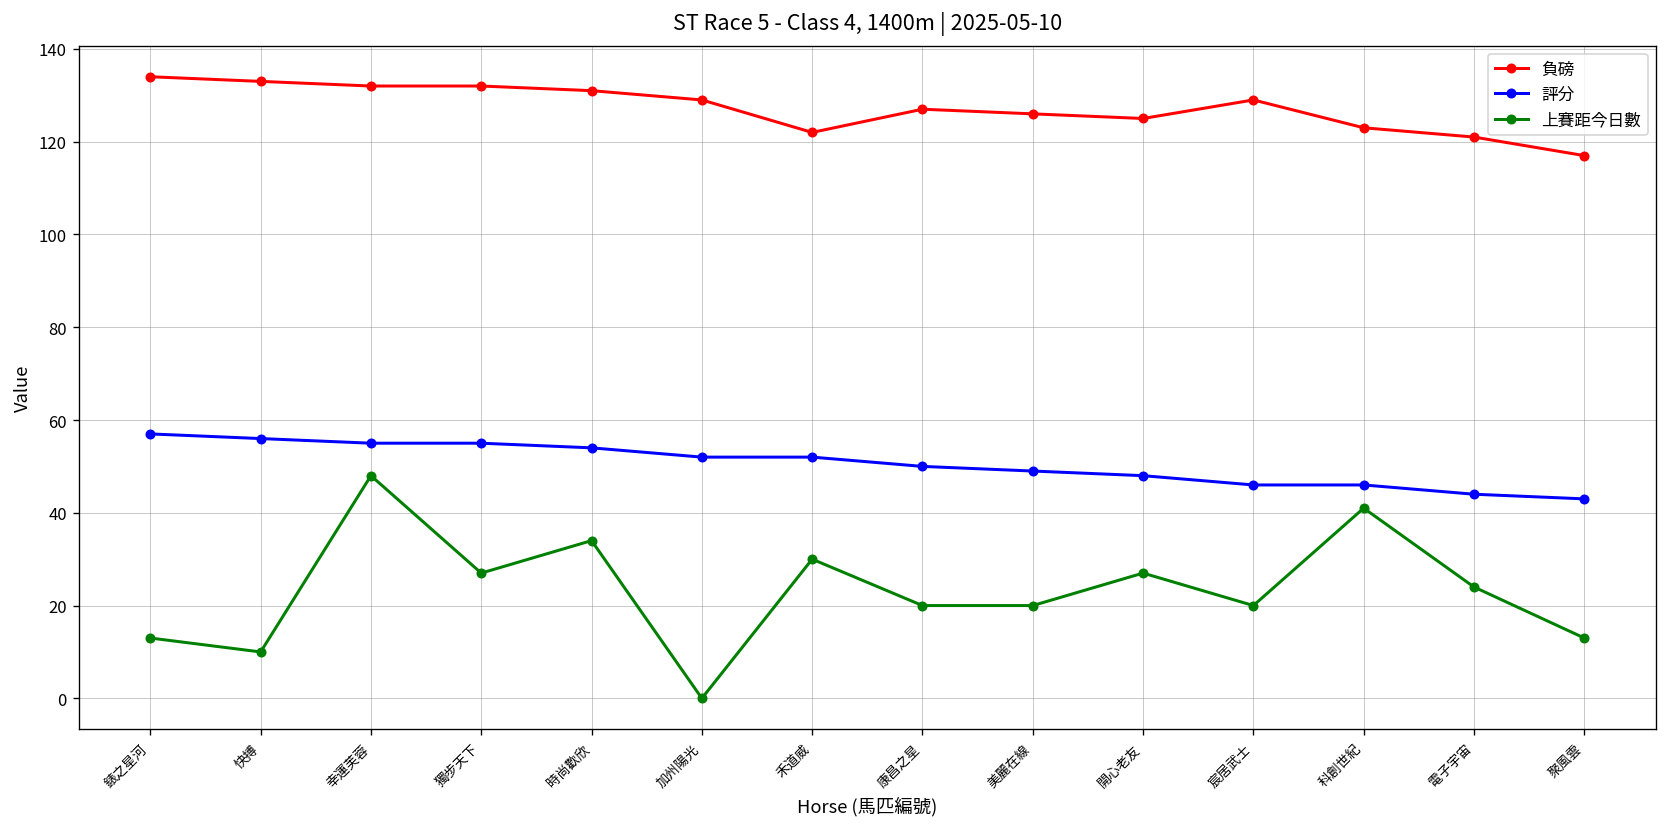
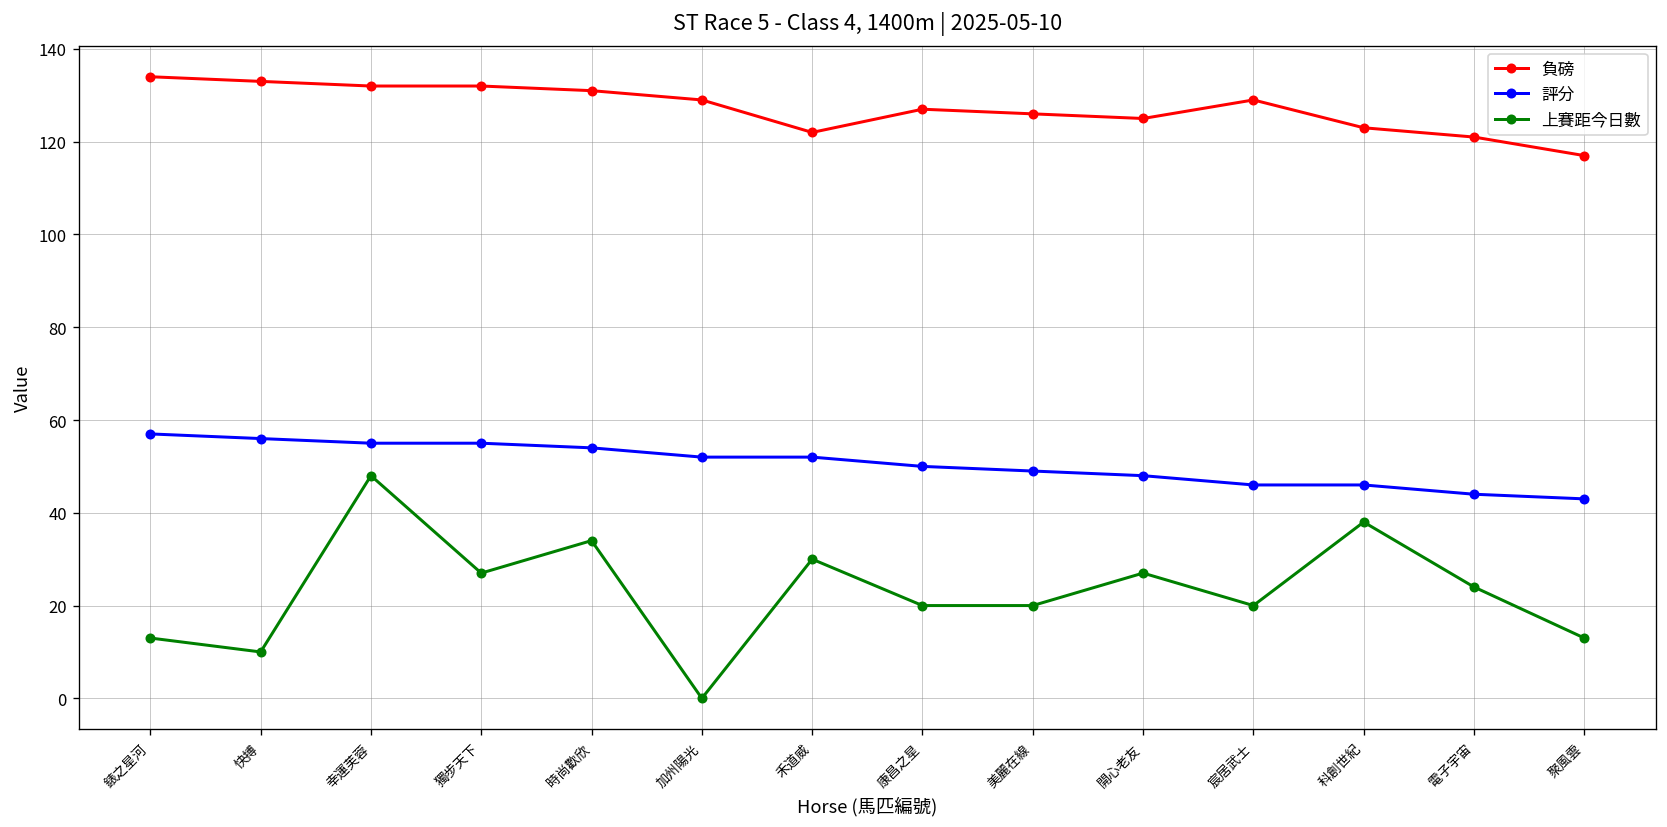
  {
    "負磅": {
      "錶之星河": 134,
      "快搏": 133,
      "幸運芙蓉": 132,
      "獨步天下": 132,
      "時尚歡欣": 131,
      "加州陽光": 129,
      "禾道威": 122,
      "康昌之星": 127,
      "美麗在線": 126,
      "開心老友": 125,
      "宸居武士": 129,
      "科創世紀": 123,
      "電子宇宙": 121,
      "聚風雲": 117
    },
    "評分": {
      "錶之星河": 57,
      "快搏": 56,
      "幸運芙蓉": 55,
      "獨步天下": 55,
      "時尚歡欣": 54,
      "加州陽光": 52,
      "禾道威": 52,
      "康昌之星": 50,
      "美麗在線": 49,
      "開心老友": 48,
      "宸居武士": 46,
      "科創世紀": 46,
      "電子宇宙": 44,
      "聚風雲": 43
    },
    "上賽距今日數": {
      "錶之星河": 13,
      "快搏": 10,
      "幸運芙蓉": 48,
      "獨步天下": 27,
      "時尚歡欣": 34,
      "加州陽光": 0,
      "禾道威": 30,
      "康昌之星": 20,
      "美麗在線": 20,
      "開心老友": 27,
      "宸居武士": 20,
-     "科創世紀": 41,
+     "科創世紀": 38,
      "電子宇宙": 24,
      "聚風雲": 13
    }
  }
